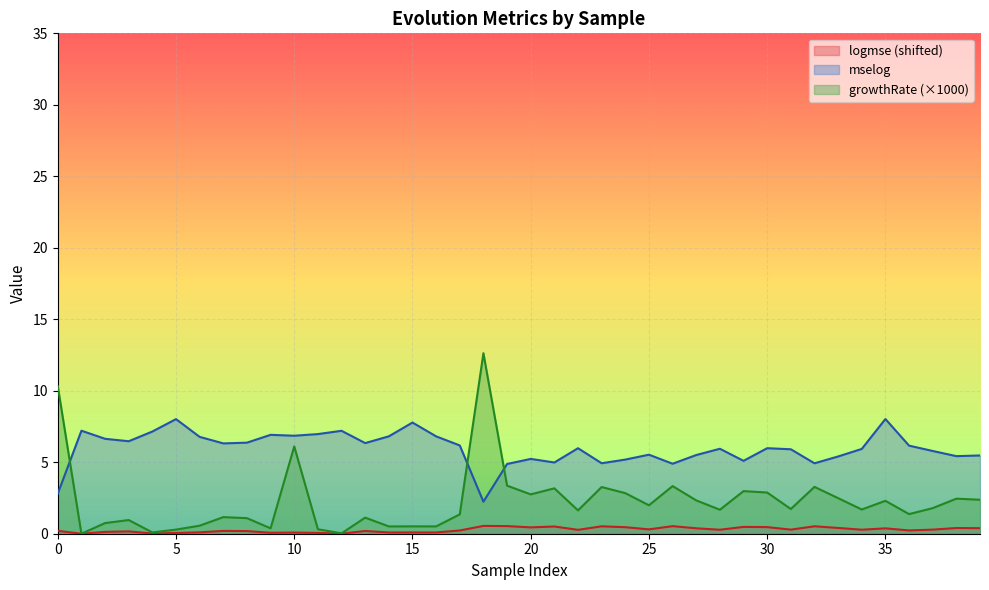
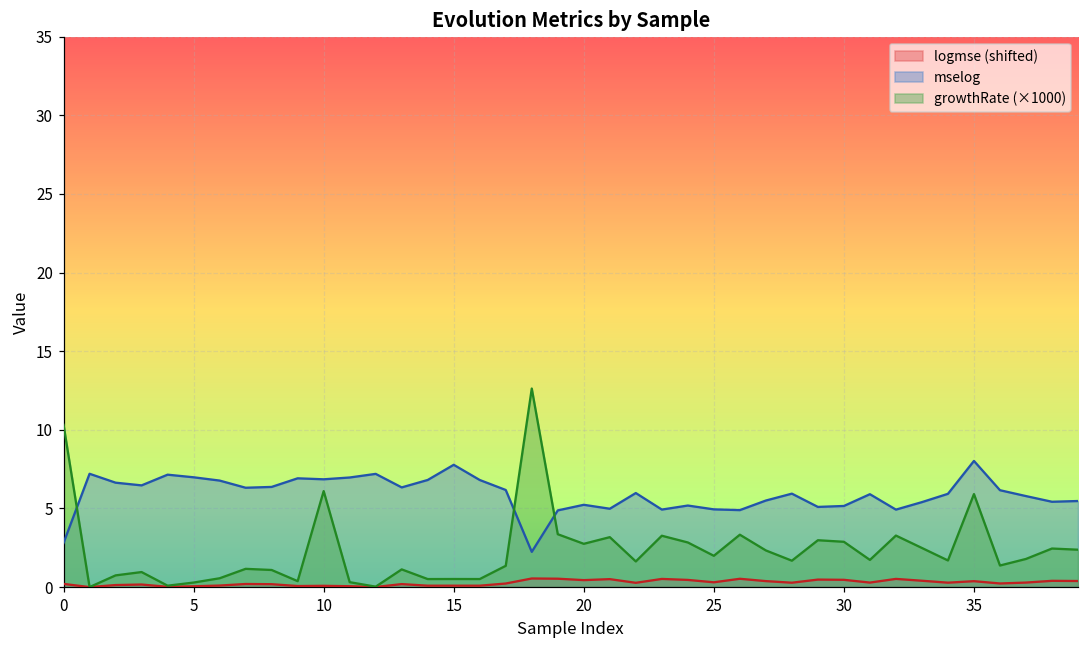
  {
    "logmse (shifted)": {
      "0": 0.2,
      "5": 0.1,
      "10": 0.1,
      "15": 0.1,
      "20": 0.4,
      "25": 0.3,
      "30": 0.5,
      "35": 0.4
    },
    "mselog": {
      "0": 2.8,
-     "5": 8.0,
+     "5": 7.0,
      "10": 6.9,
      "15": 7.8,
      "20": 5.2,
-     "25": 5.5,
-     "30": 6.0,
+     "25": 4.9,
+     "30": 5.2,
      "35": 8.0
    },
    "growthRate (×1000)": {
      "0": 10.3,
      "5": 0.3,
      "10": 6.1,
      "15": 0.5,
      "20": 2.8,
      "25": 2.0,
      "30": 2.9,
-     "35": 2.3
+     "35": 5.9
    }
  }
